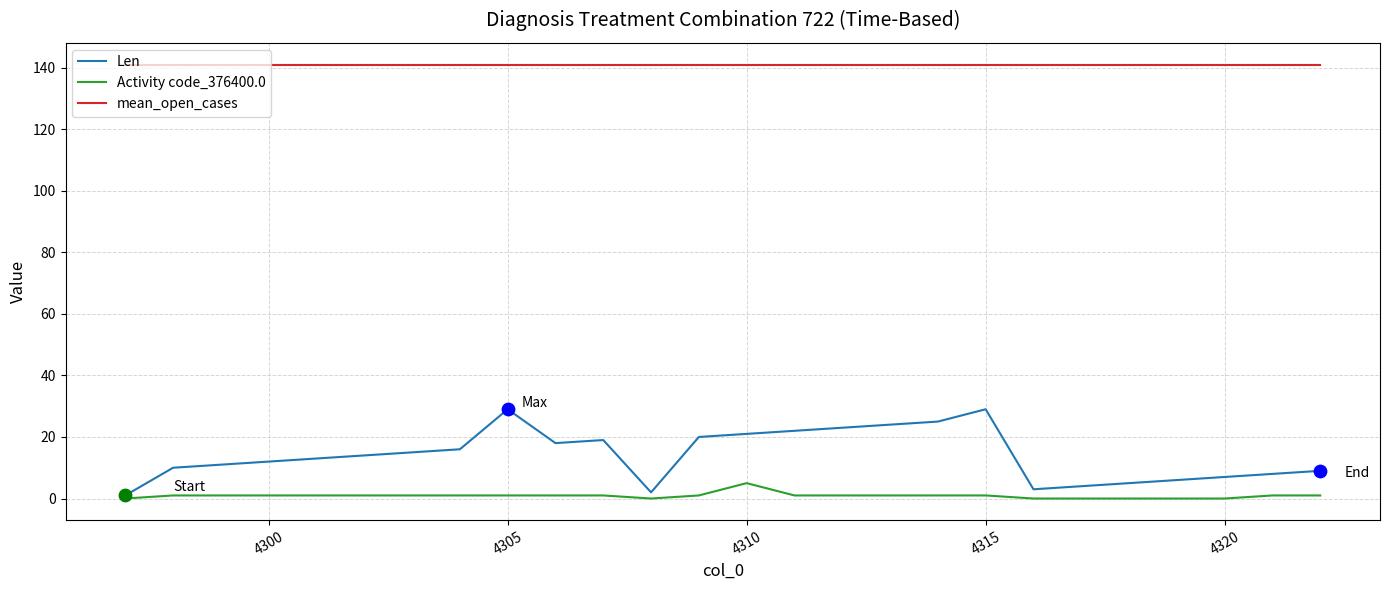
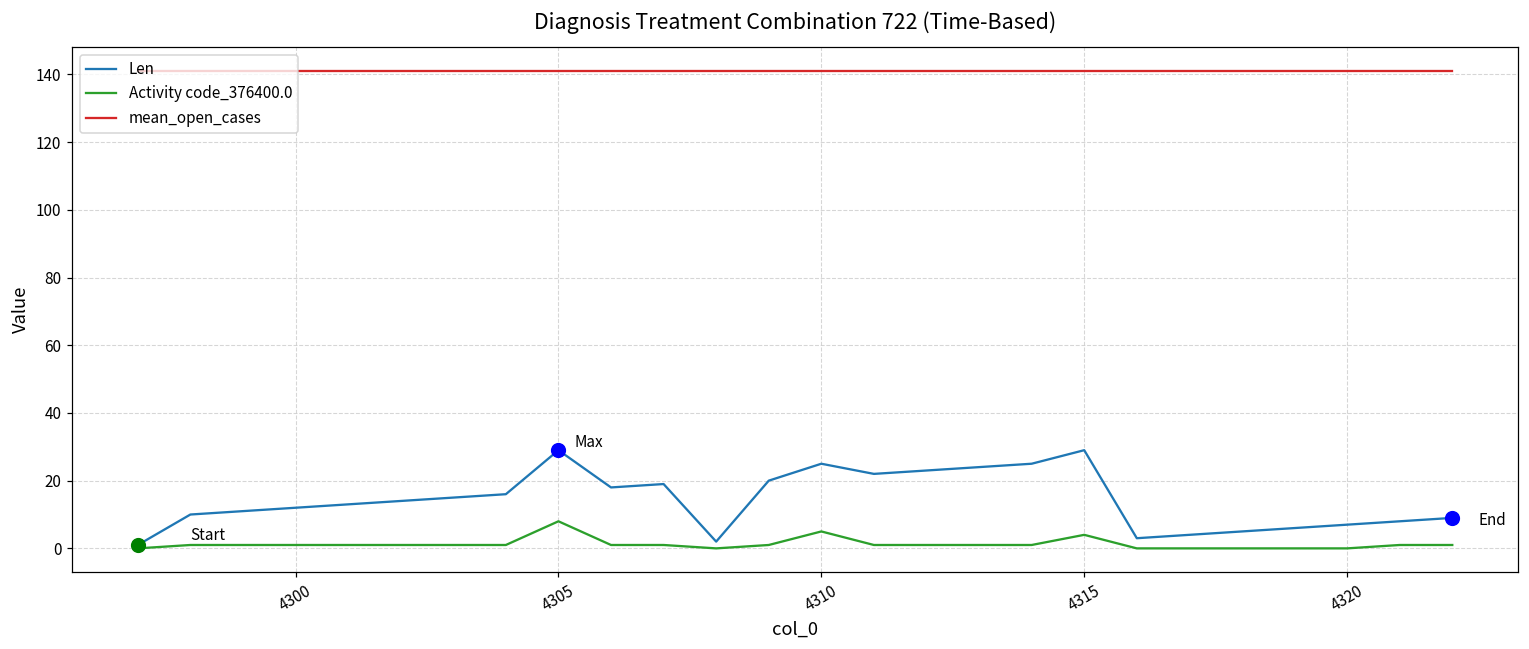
  {
    "Len": {
      "4300": 12,
-     "4310": 21,
+     "4310": 25,
      "4315": 29,
      "4320": 7
    },
    "Activity code_376400.0": {
      "4300": 1,
-     "4305": 1,
+     "4305": 8,
      "4310": 5,
-     "4315": 1,
+     "4315": 4,
      "4320": 0
    },
    "mean_open_cases": {
      "4305": 141,
      "4310": 141,
      "4315": 141,
      "4320": 141
    }
  }
